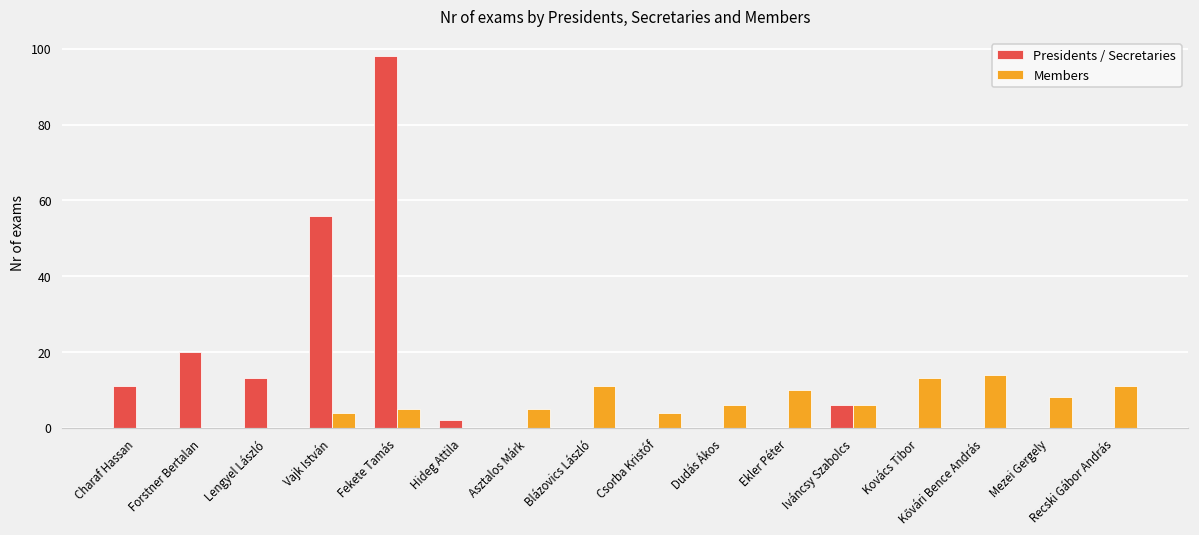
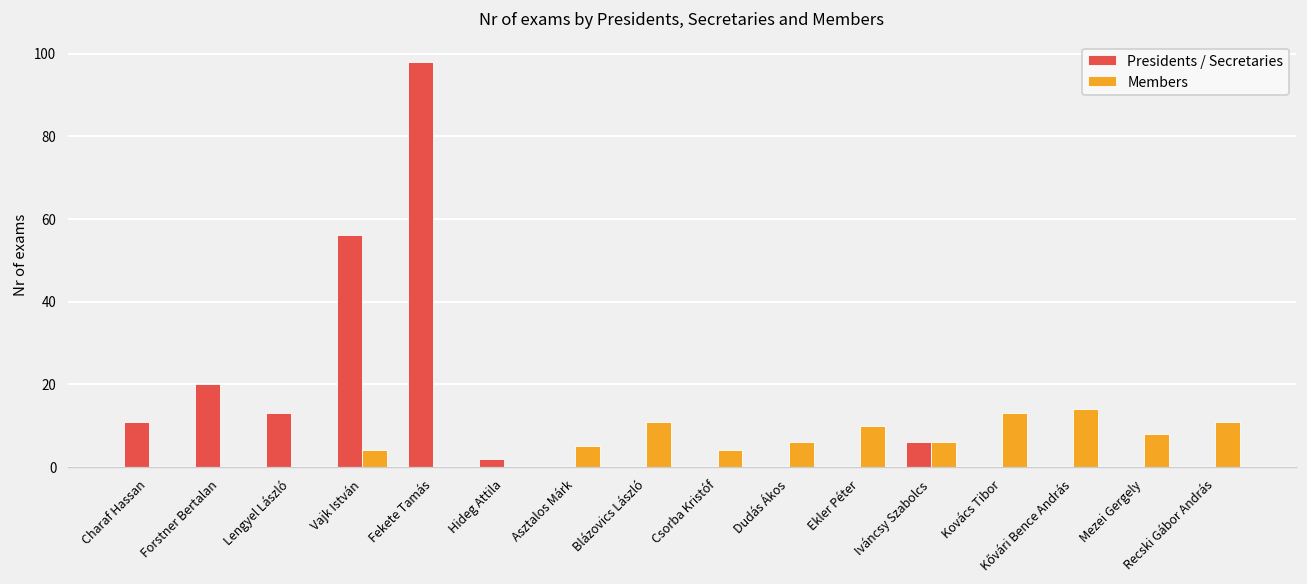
  {
    "Presidents / Secretaries": {
      "Charaf Hassan": 11,
      "Forstner Bertalan": 20,
      "Lengyel László": 13,
      "Vajk István": 56,
      "Fekete Tamás": 98,
      "Hideg Attila": 2,
      "Asztalos Márk": 0,
      "Blázovics László": 0,
      "Csorba Kristóf": 0,
      "Dudás Ákos": 0,
      "Ekler Péter": 0,
      "Iváncsy Szabolcs": 6,
      "Kovács Tibor": 0,
      "Kővári Bence András": 0,
      "Mezei Gergely": 0,
      "Recski Gábor András": 0
    },
    "Members": {
      "Charaf Hassan": 0,
      "Forstner Bertalan": 0,
      "Lengyel László": 0,
      "Vajk István": 4,
-     "Fekete Tamás": 5,
+     "Fekete Tamás": 0,
      "Hideg Attila": 0,
      "Asztalos Márk": 5,
      "Blázovics László": 11,
      "Csorba Kristóf": 4,
      "Dudás Ákos": 6,
      "Ekler Péter": 10,
      "Iváncsy Szabolcs": 6,
      "Kovács Tibor": 13,
      "Kővári Bence András": 14,
      "Mezei Gergely": 8,
      "Recski Gábor András": 11
    }
  }
